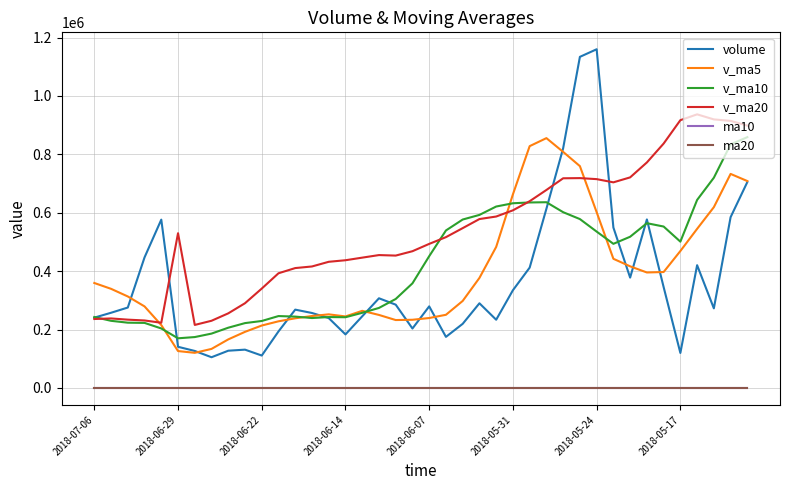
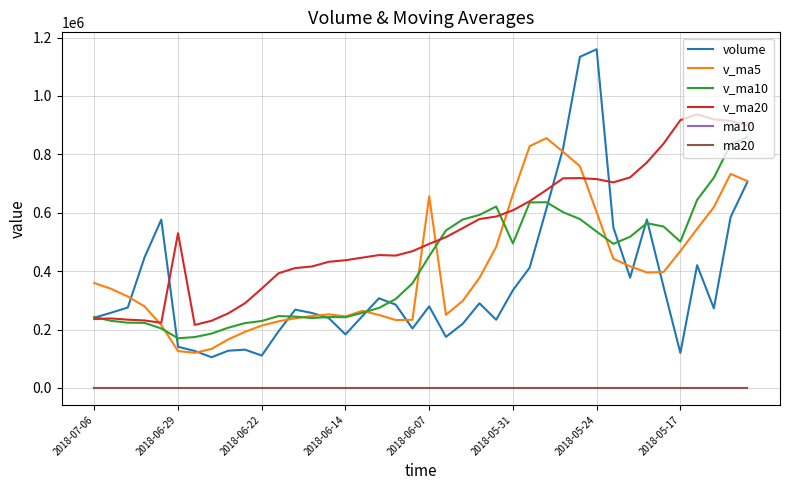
  {
    "volume": {
      "2018-06-29": 140000,
      "2018-06-22": 110000,
      "2018-06-14": 180000,
      "2018-06-07": 280000,
      "2018-05-31": 330000,
      "2018-05-24": 1160000,
      "2018-05-17": 120000
    },
    "v_ma5": {
      "2018-07-06": 360000,
      "2018-06-29": 130000,
      "2018-06-22": 210000,
-     "2018-06-07": 240000,
+     "2018-06-07": 660000,
      "2018-05-31": 660000,
      "2018-05-24": 600000,
      "2018-05-17": 470000
    },
    "v_ma10": {
      "2018-06-29": 170000,
      "2018-06-22": 230000,
      "2018-06-07": 450000,
-     "2018-05-31": 630000,
+     "2018-05-31": 490000,
      "2018-05-24": 540000,
      "2018-05-17": 500000
    },
    "v_ma20": {
      "2018-06-29": 530000,
      "2018-06-22": 340000,
      "2018-06-14": 440000,
      "2018-06-07": 490000,
      "2018-05-31": 610000,
      "2018-05-24": 720000,
      "2018-05-17": 920000
    },
    "ma20": {
      "2018-07-06": 0,
      "2018-06-29": 0,
      "2018-06-22": 0,
      "2018-06-14": 0,
      "2018-06-07": 0,
      "2018-05-31": 0,
      "2018-05-24": 0,
      "2018-05-17": 0
    }
  }
